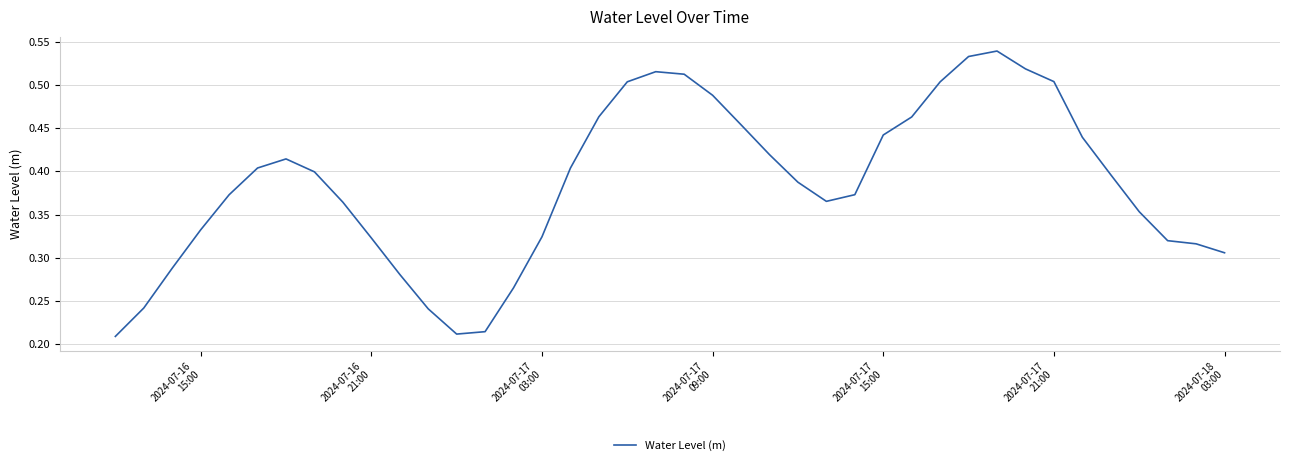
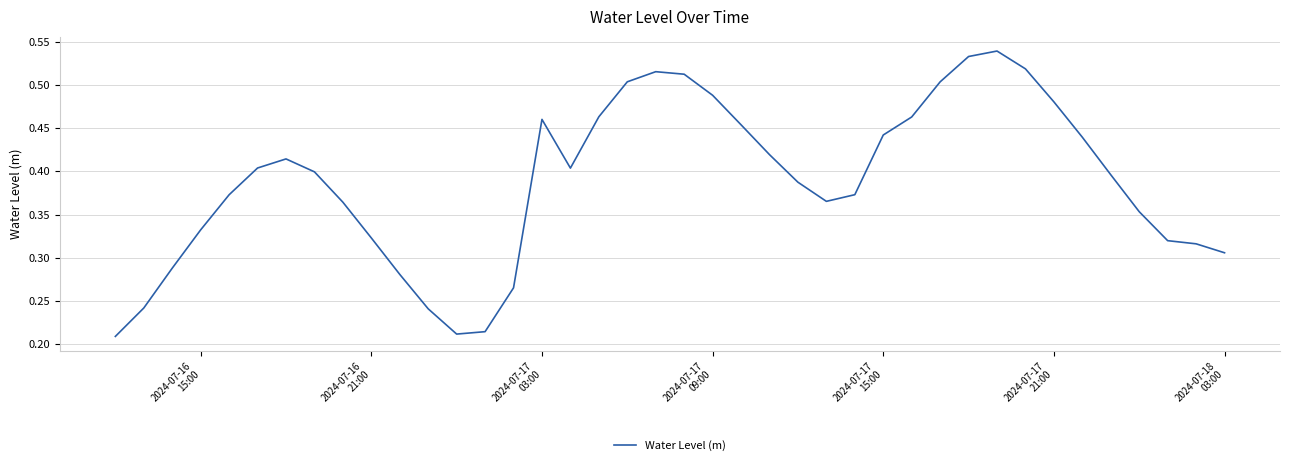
  {
    "2024-07-16 15:00": 0.33,
    "2024-07-16 21:00": 0.32,
-   "2024-07-17 03:00": 0.32,
+   "2024-07-17 03:00": 0.46,
    "2024-07-17 09:00": 0.49,
    "2024-07-17 15:00": 0.44,
-   "2024-07-17 21:00": 0.50,
+   "2024-07-17 21:00": 0.48,
    "2024-07-18 03:00": 0.31
  }
